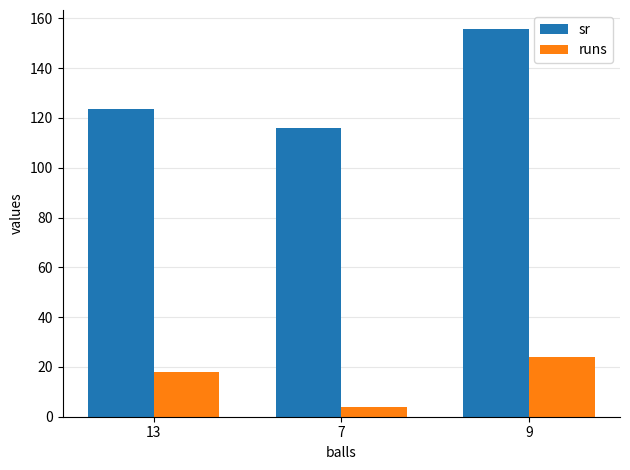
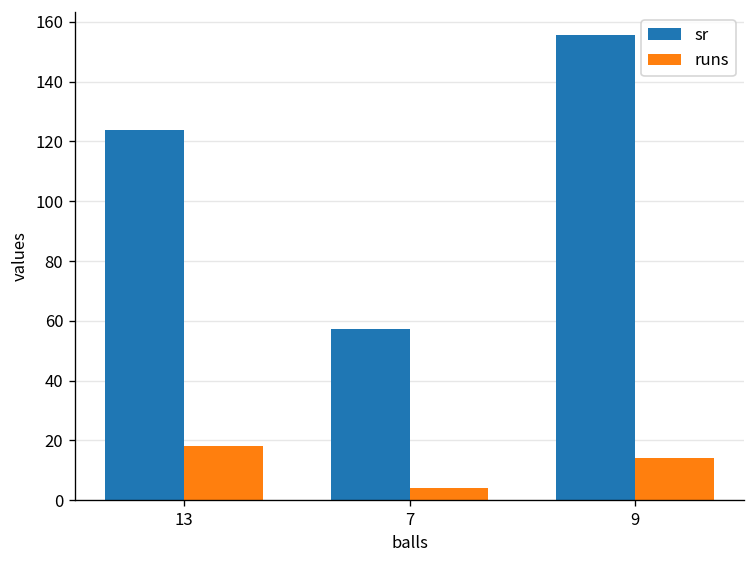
  {
    "sr": {
      "13": 124,
-     "7": 116,
+     "7": 57,
      "9": 156
    },
    "runs": {
      "13": 18,
      "7": 4,
-     "9": 24
+     "9": 14
    }
  }
